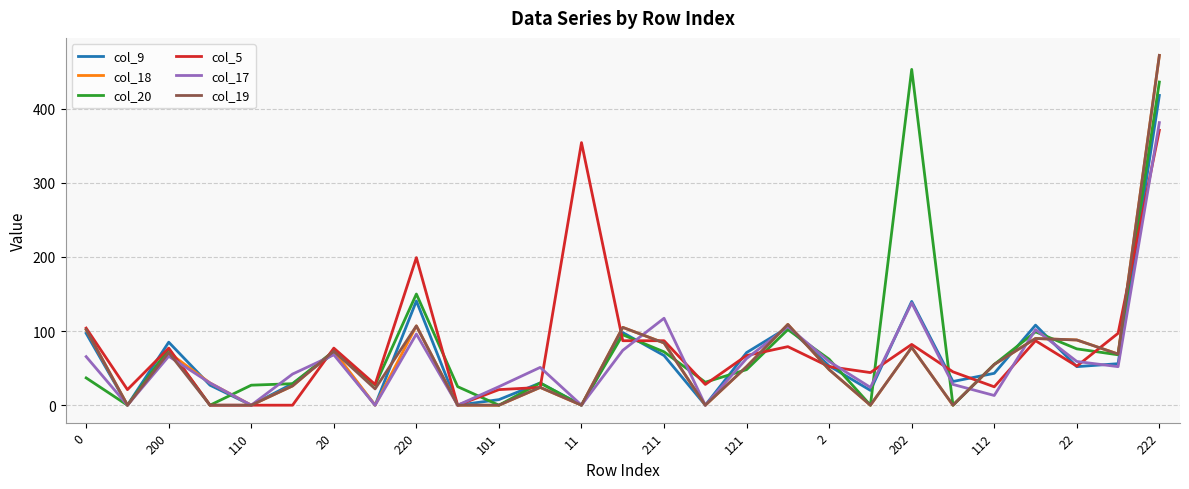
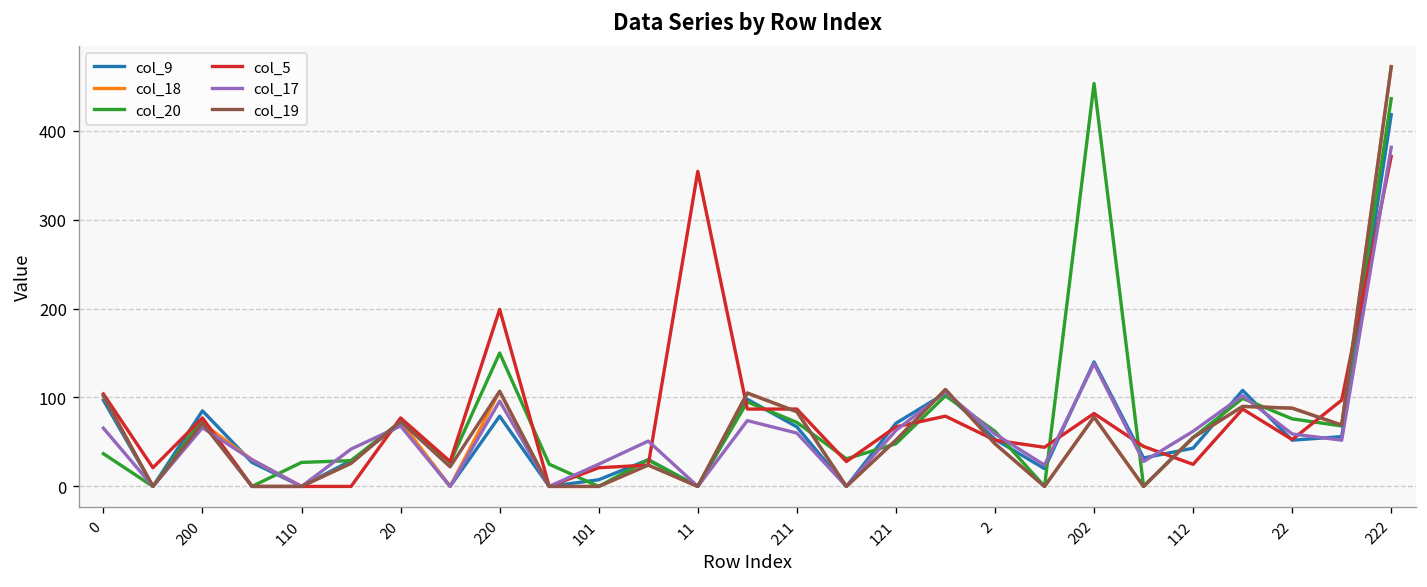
  {
    "col_9": {
      "0": 100,
      "200": 90,
-     "220": 140,
+     "220": 80,
      "101": 10,
      "211": 70,
      "121": 70,
      "112": 40,
      "222": 420
    },
    "col_20": {
      "0": 40,
      "110": 30,
      "220": 150,
      "211": 70,
      "121": 50,
      "202": 450,
      "22": 80,
      "222": 440
    },
    "col_5": {
      "20": 80,
      "220": 200,
      "101": 20,
      "11": 350,
      "121": 70,
      "202": 80,
      "112": 20,
      "222": 370
    },
    "col_17": {
      "0": 70,
      "200": 70,
      "220": 100,
      "101": 30,
-     "211": 120,
+     "211": 60,
      "121": 60,
-     "112": 10,
+     "112": 60,
      "22": 60,
      "222": 380
    }
  }
